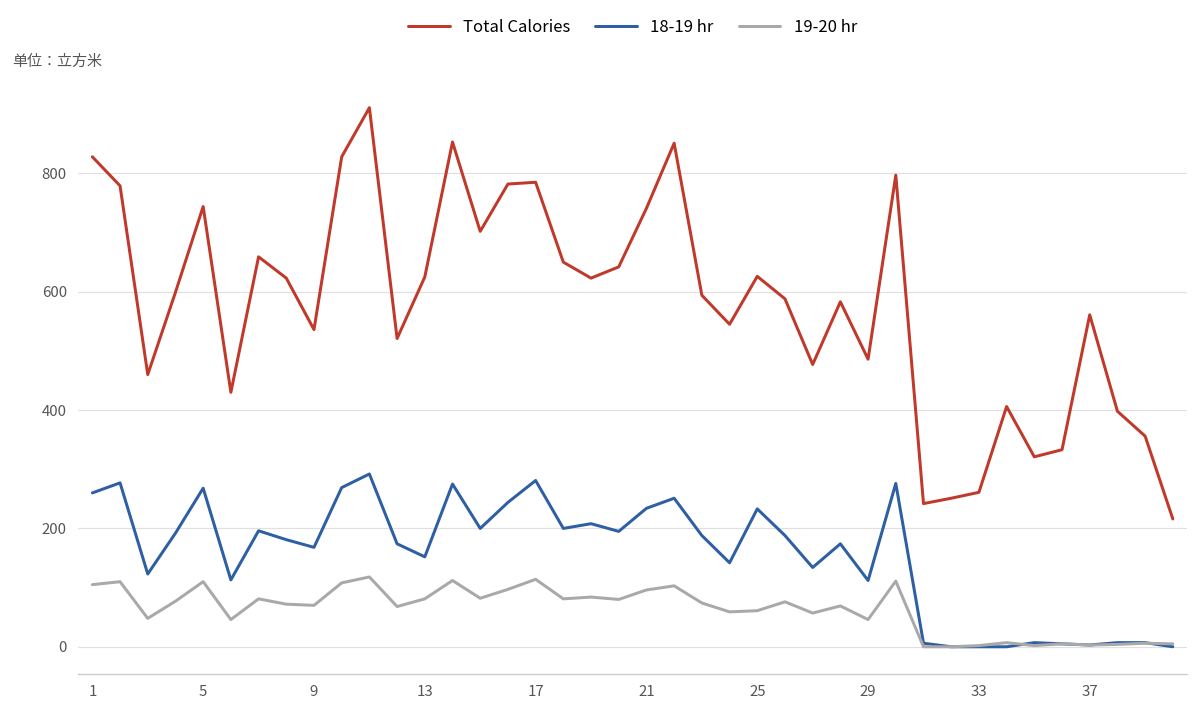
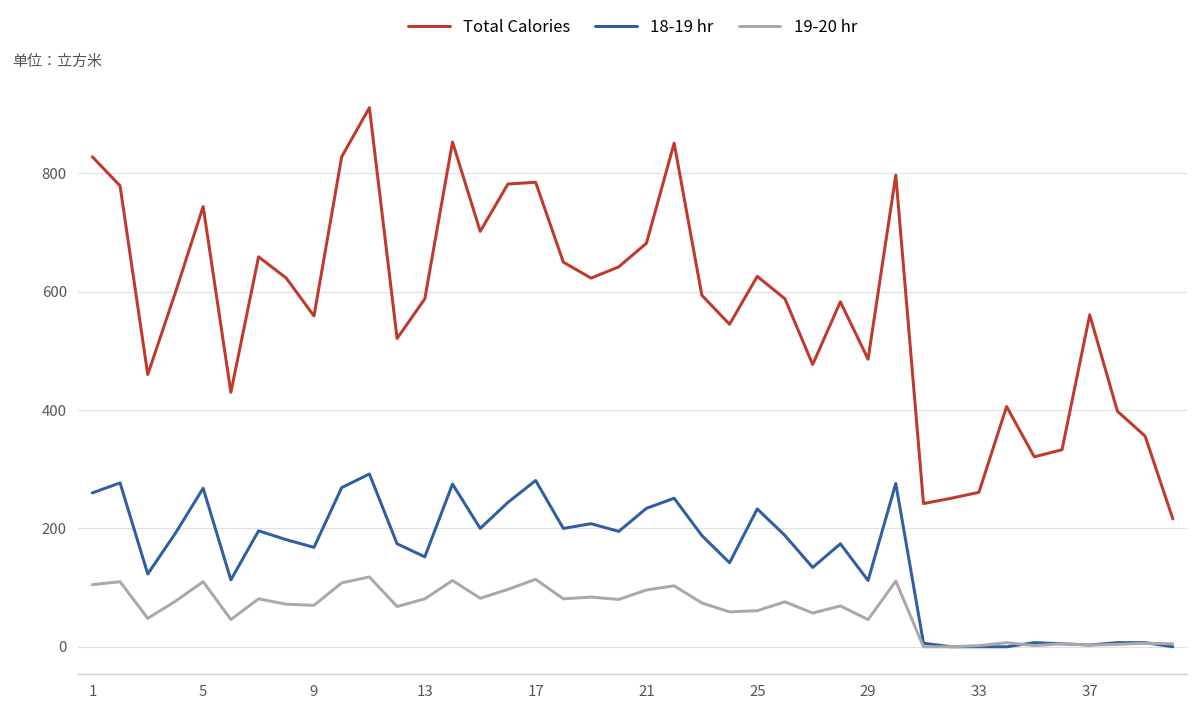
  {
    "Total Calories": {
      "1": 830,
      "5": 740,
-     "9": 540,
-     "13": 630,
+     "9": 560,
+     "13": 590,
      "17": 790,
-     "21": 740,
+     "21": 680,
      "25": 630,
      "29": 490,
      "33": 260,
      "37": 560
    },
    "18-19 hr": {
      "1": 260,
      "5": 270,
      "9": 170,
      "13": 150,
      "17": 280,
      "21": 230,
      "25": 230,
      "29": 110
    },
    "19-20 hr": {
      "1": 110,
      "5": 110,
      "9": 70,
      "13": 80,
      "17": 110,
      "21": 100,
      "25": 60,
      "29": 50
    }
  }
